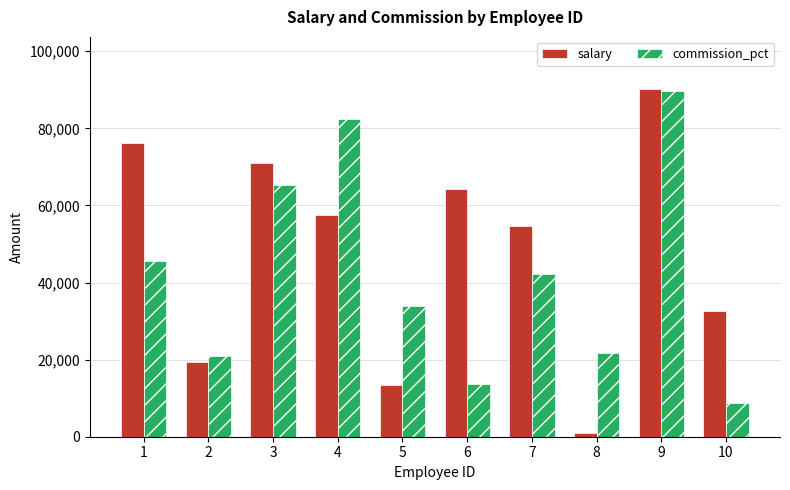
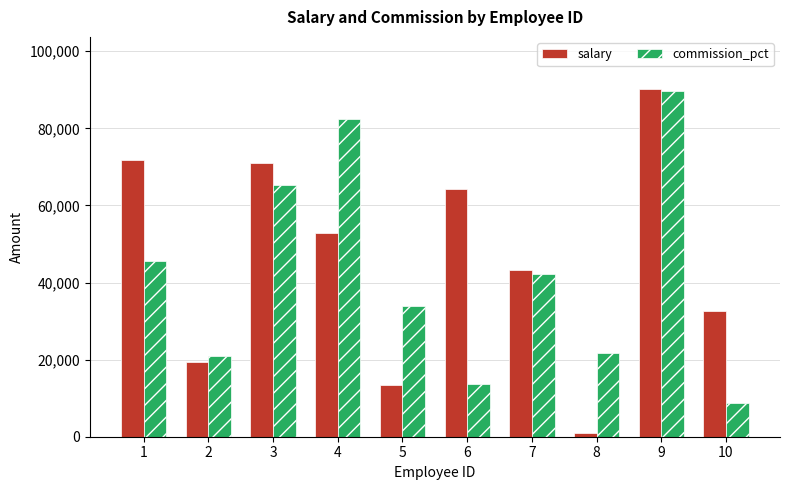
  {
    "salary": {
-     "1": "76,000",
+     "1": "72,000",
      "2": "19,000",
      "3": "71,000",
-     "4": "58,000",
+     "4": "53,000",
      "5": "13,000",
      "6": "64,000",
-     "7": "55,000",
+     "7": "43,000",
      "8": "1,000",
      "9": "90,000",
      "10": "33,000"
    },
    "commission_pct": {
      "1": "45,000",
      "2": "21,000",
      "3": "65,000",
      "4": "82,000",
      "5": "34,000",
      "6": "14,000",
      "7": "42,000",
      "8": "22,000",
      "9": "90,000",
      "10": "9,000"
    }
  }
